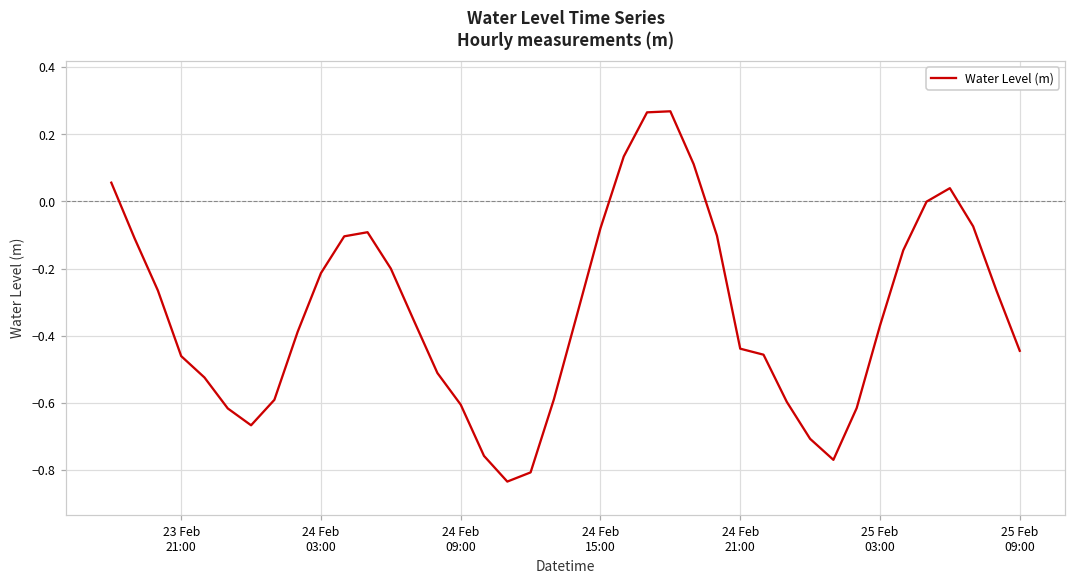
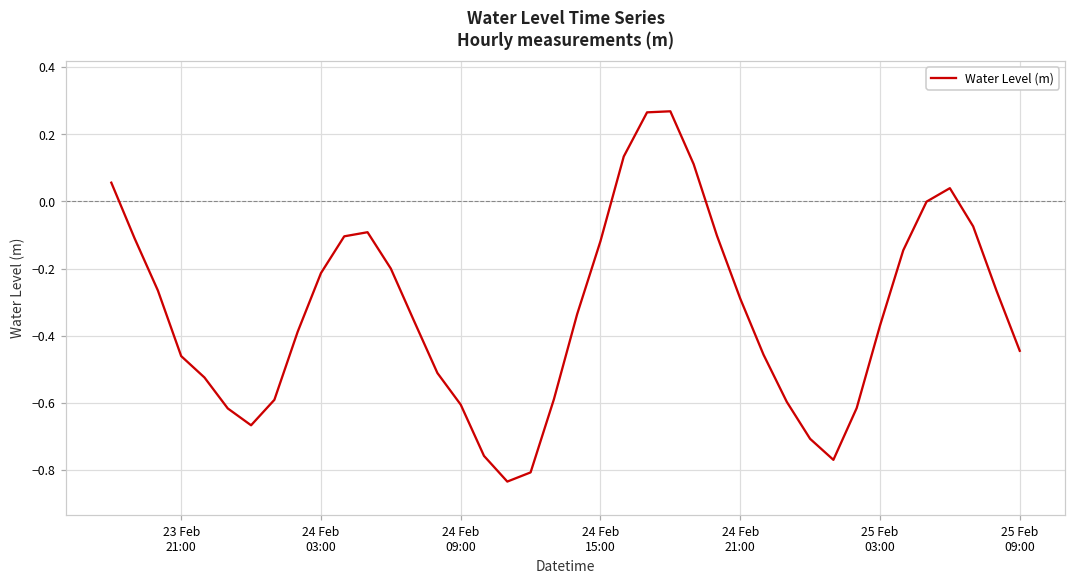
  {
    "23 Feb 21:00": -0.46,
    "24 Feb 03:00": -0.21,
    "24 Feb 09:00": -0.61,
-   "24 Feb 15:00": -0.08,
-   "24 Feb 21:00": -0.44,
+   "24 Feb 15:00": -0.12,
+   "24 Feb 21:00": -0.29,
    "25 Feb 03:00": -0.37,
    "25 Feb 09:00": -0.44
  }
